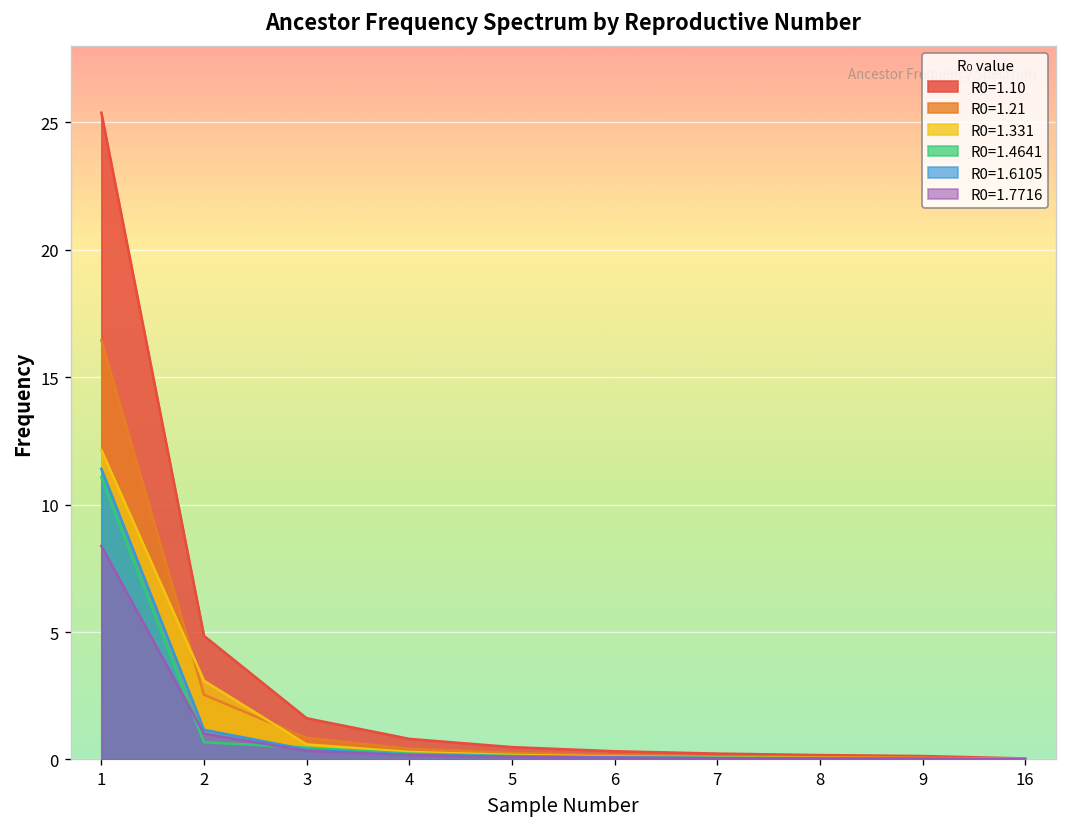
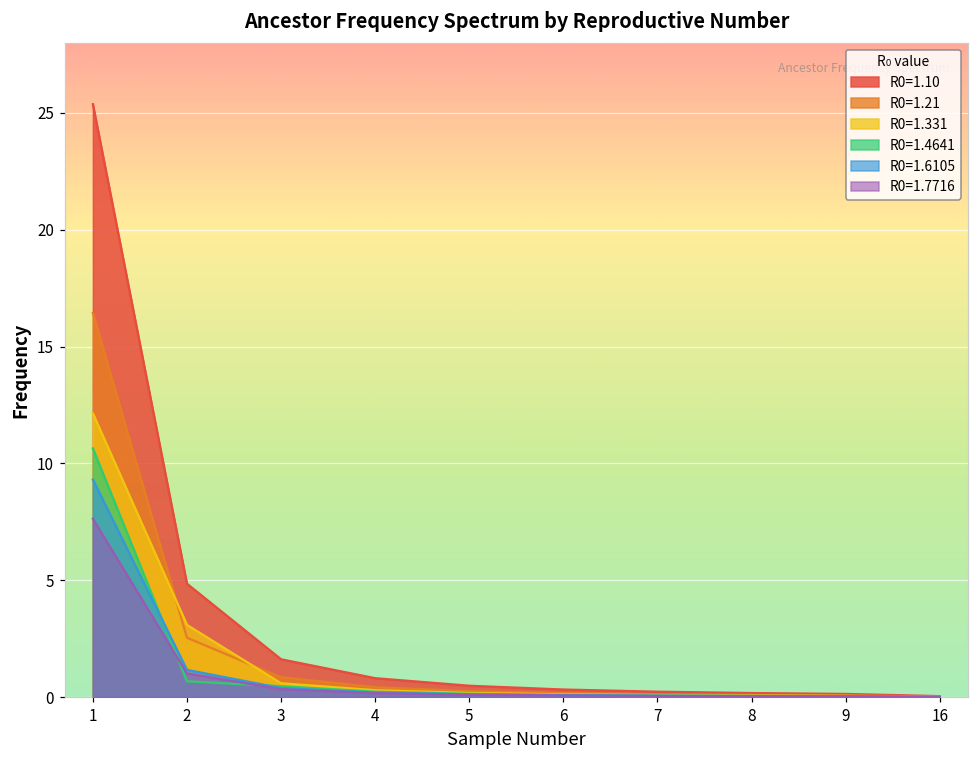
  {
    "R0=1.331": {
      "1": 12.1,
      "2": 3.1,
      "3": 0.6
    },
    "R0=1.4641": {
-     "1": 11.1,
+     "1": 10.6,
      "2": 0.7
    },
    "R0=1.6105": {
-     "1": 11.4,
+     "1": 9.3,
      "2": 1.2
    },
    "R0=1.7716": {
-     "1": 8.4,
+     "1": 7.6,
      "2": 1.0
    }
  }
